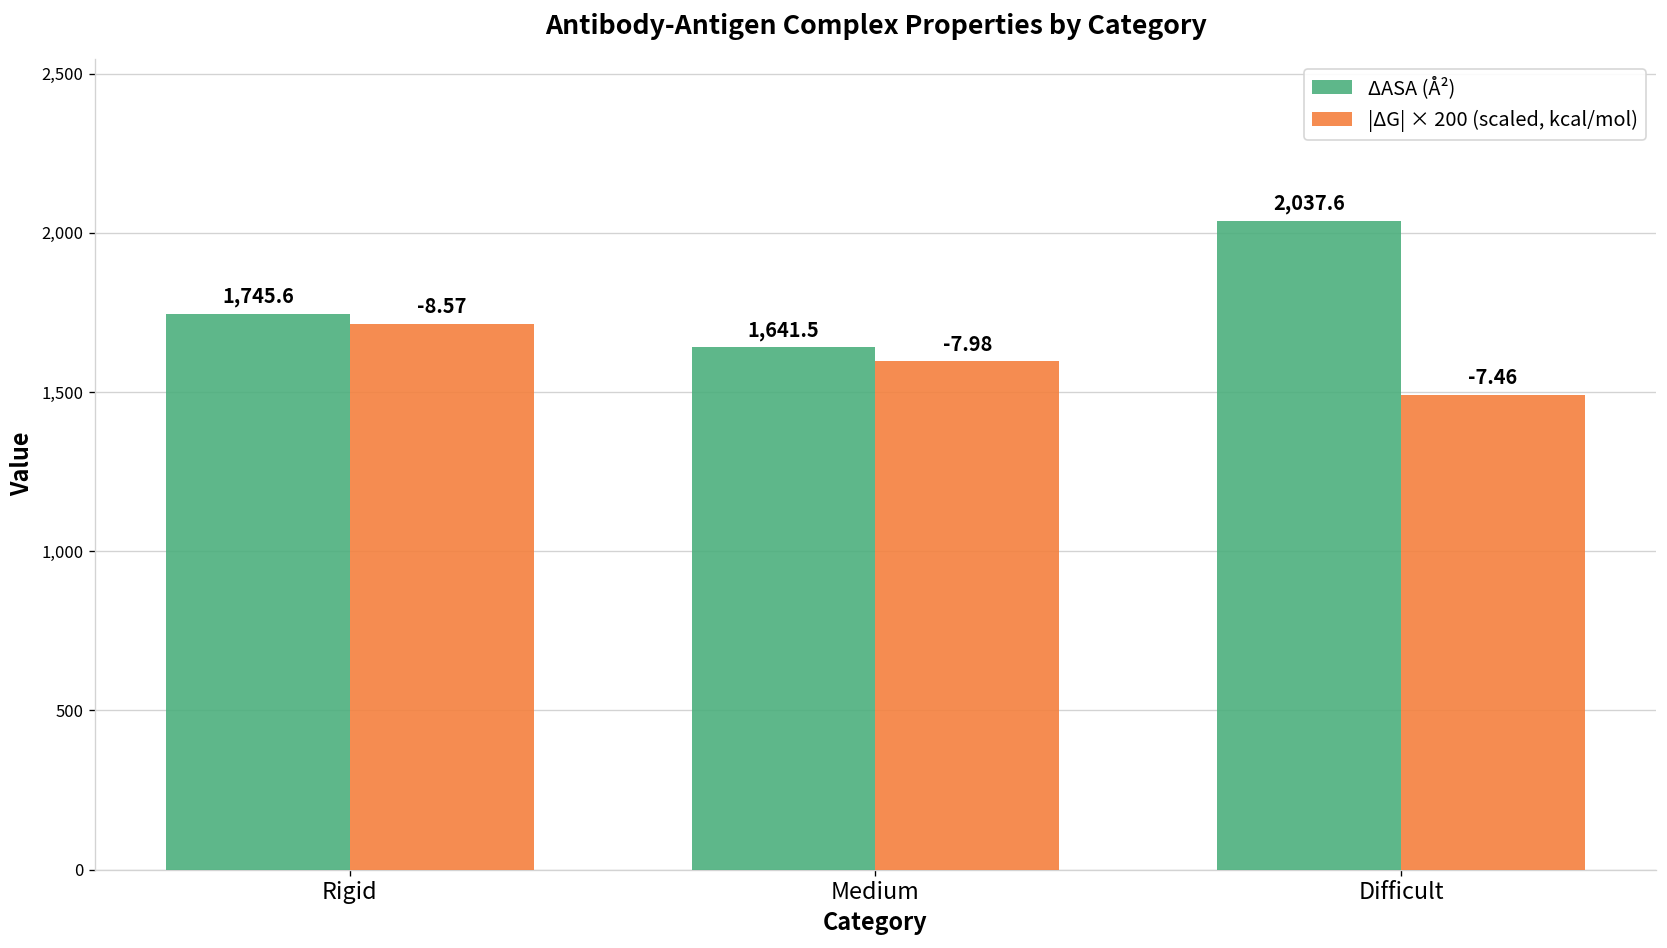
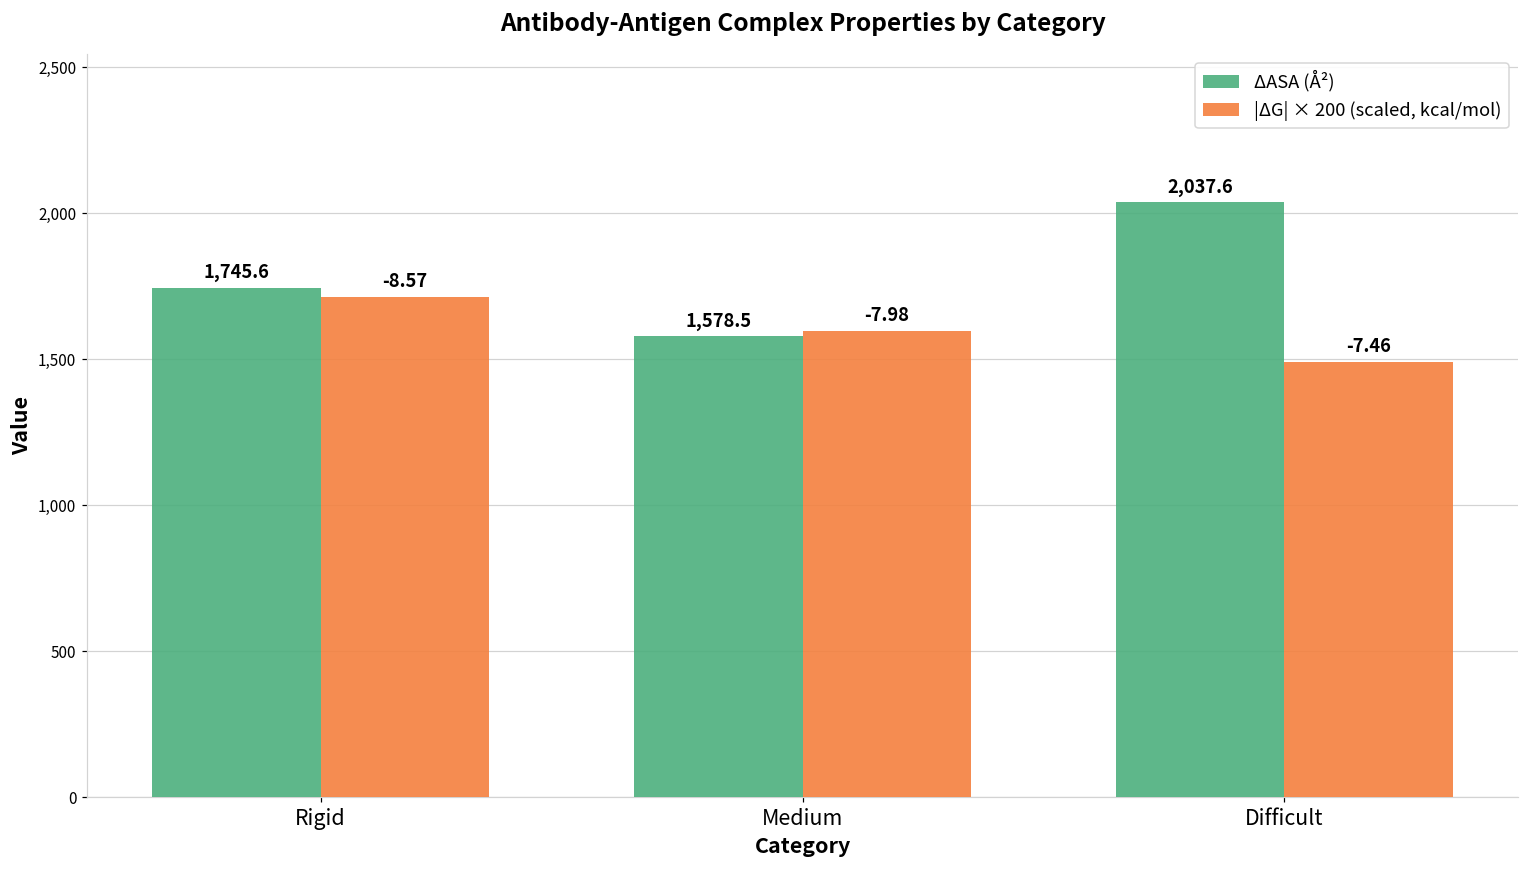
  {
    "ΔASA (Å²)": {
      "Rigid": "1,745.6",
-     "Medium": "1,641.5",
+     "Medium": "1,578.5",
      "Difficult": "2,037.6"
    }
  }
